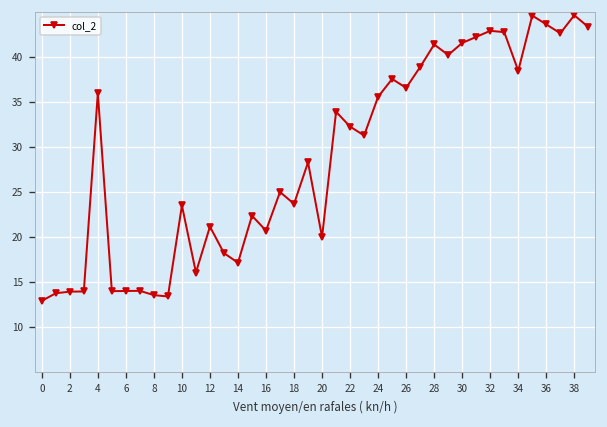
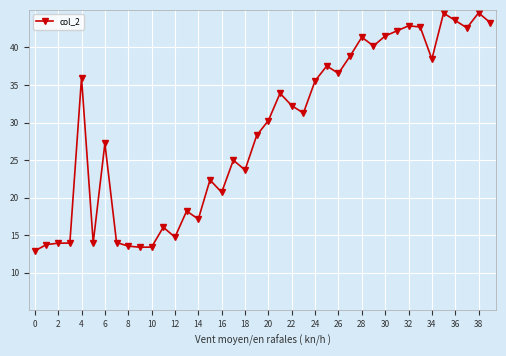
  {
    "0": 13,
    "2": 14,
    "4": 36,
-   "6": 14,
+   "6": 27,
    "8": 14,
-   "10": 23,
-   "12": 21,
+   "10": 13,
+   "12": 15,
    "14": 17,
    "16": 21,
    "18": 24,
-   "20": 20,
+   "20": 30,
    "22": 32,
    "24": 36,
    "26": 37,
    "28": 41,
    "30": 42,
    "32": 43,
    "34": 38,
    "36": 44,
    "38": 45
  }
